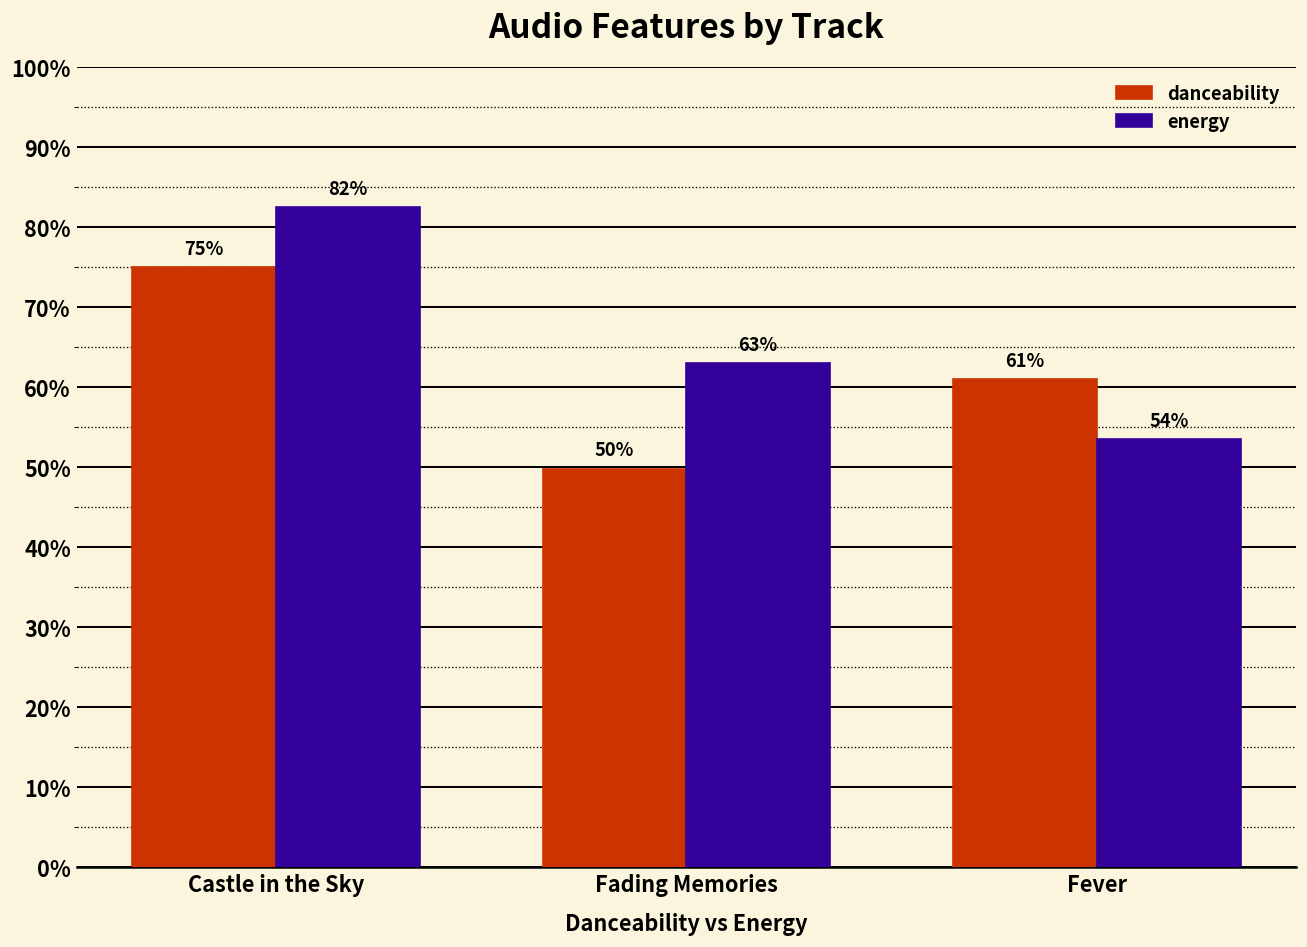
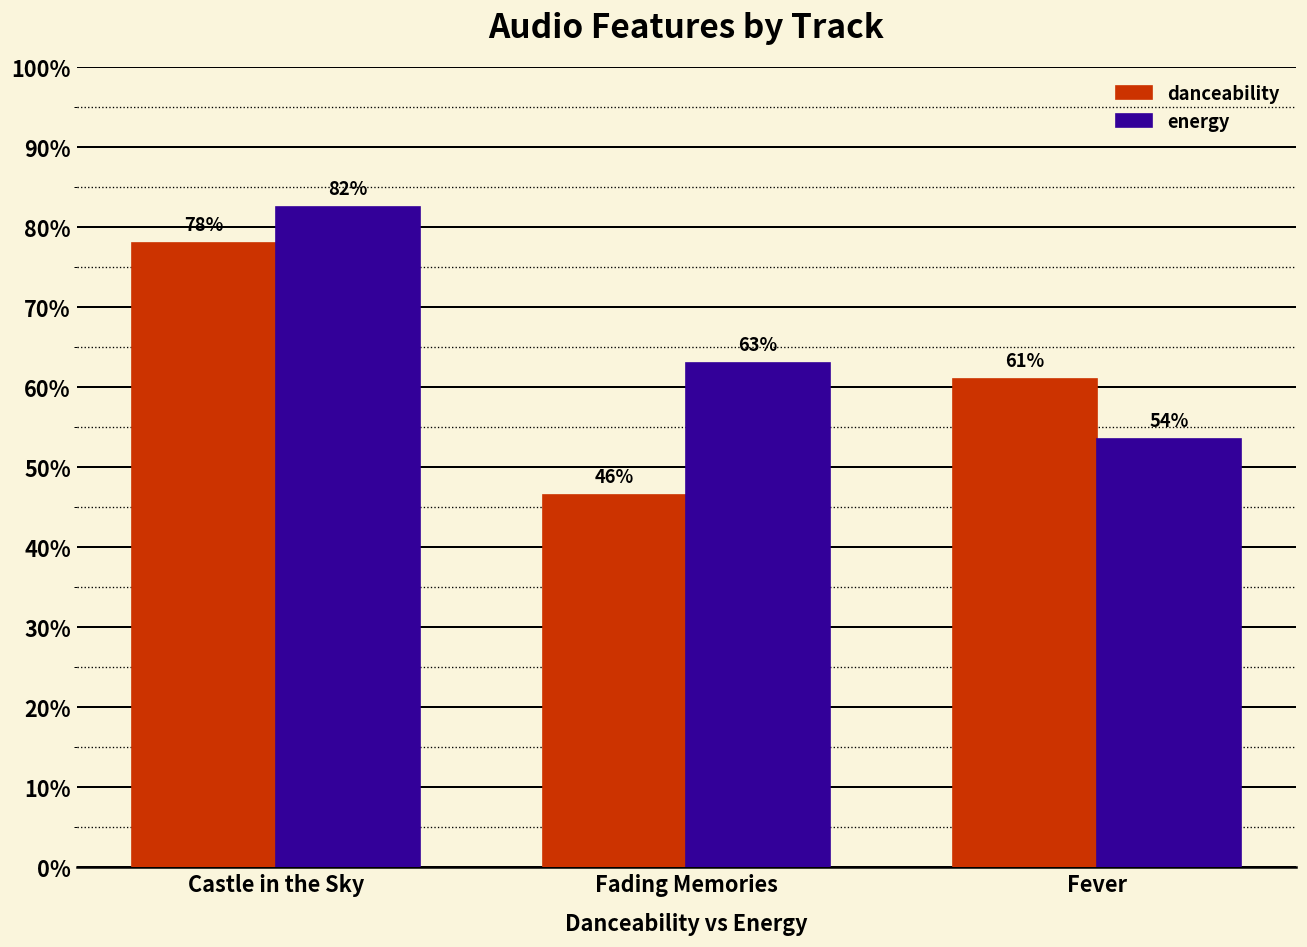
  {
    "danceability": {
-     "Castle in the Sky": "75%",
-     "Fading Memories": "50%",
+     "Castle in the Sky": "78%",
+     "Fading Memories": "46%",
      "Fever": "61%"
    },
    "energy": {
      "Castle in the Sky": "82%",
      "Fading Memories": "63%",
      "Fever": "54%"
    }
  }
